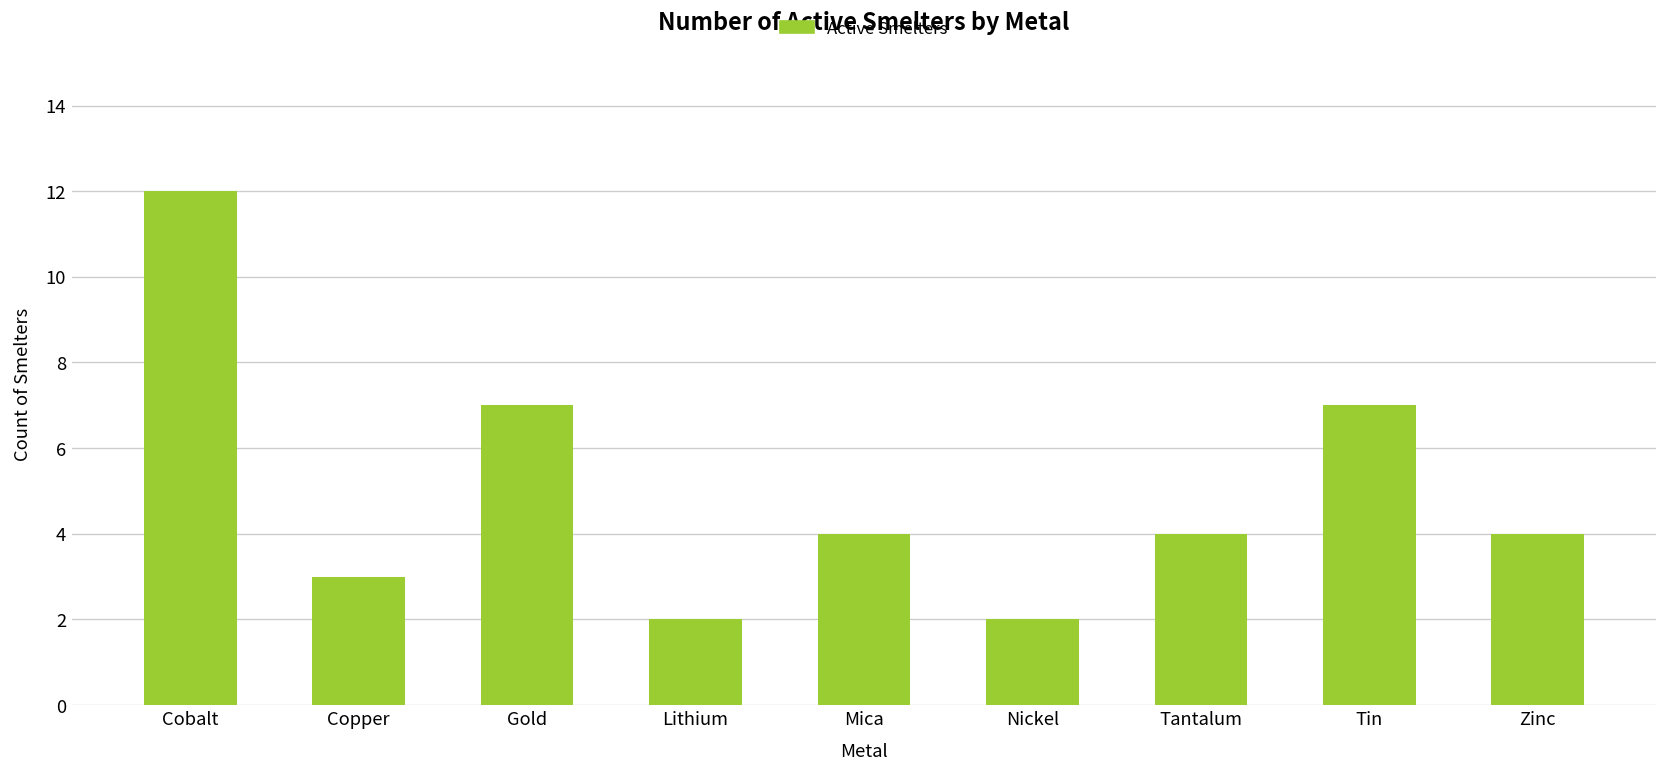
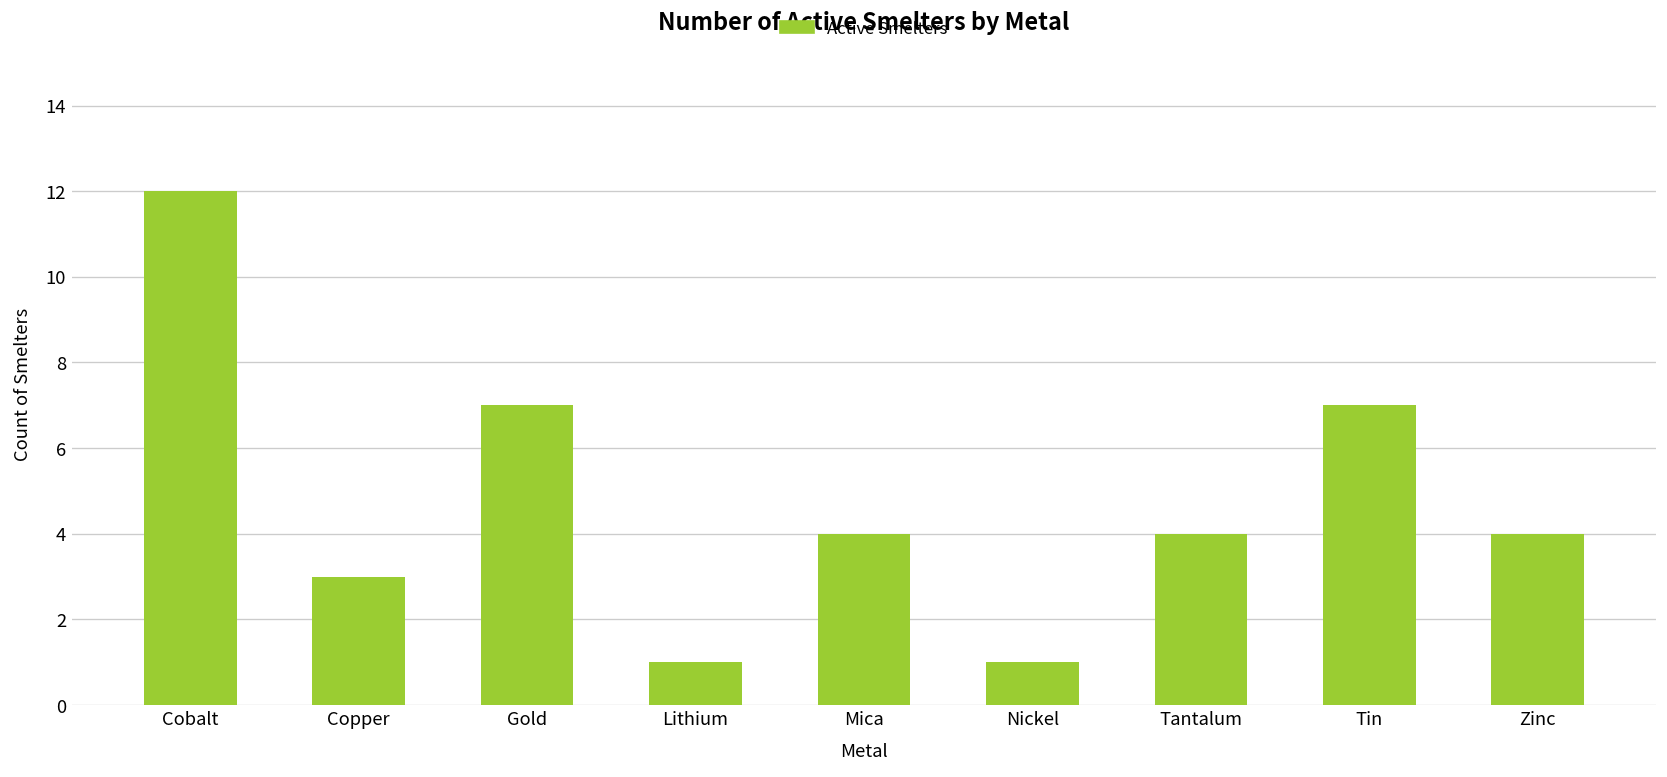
  {
    "Cobalt": 12,
    "Copper": 3,
    "Gold": 7,
-   "Lithium": 2,
+   "Lithium": 1,
    "Mica": 4,
-   "Nickel": 2,
+   "Nickel": 1,
    "Tantalum": 4,
    "Tin": 7,
    "Zinc": 4
  }
